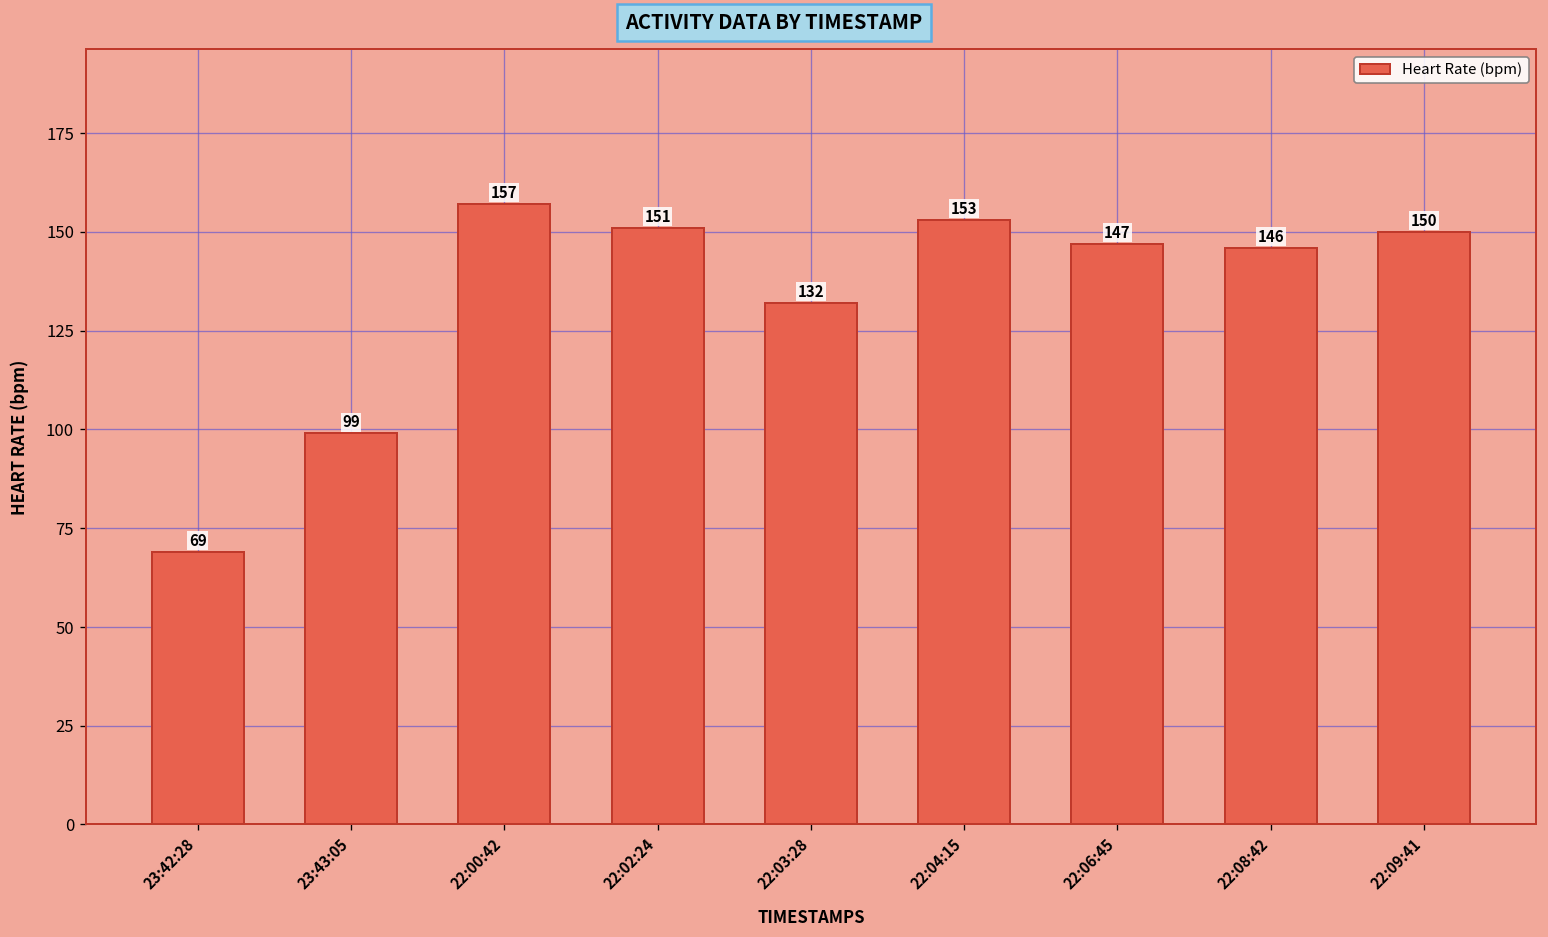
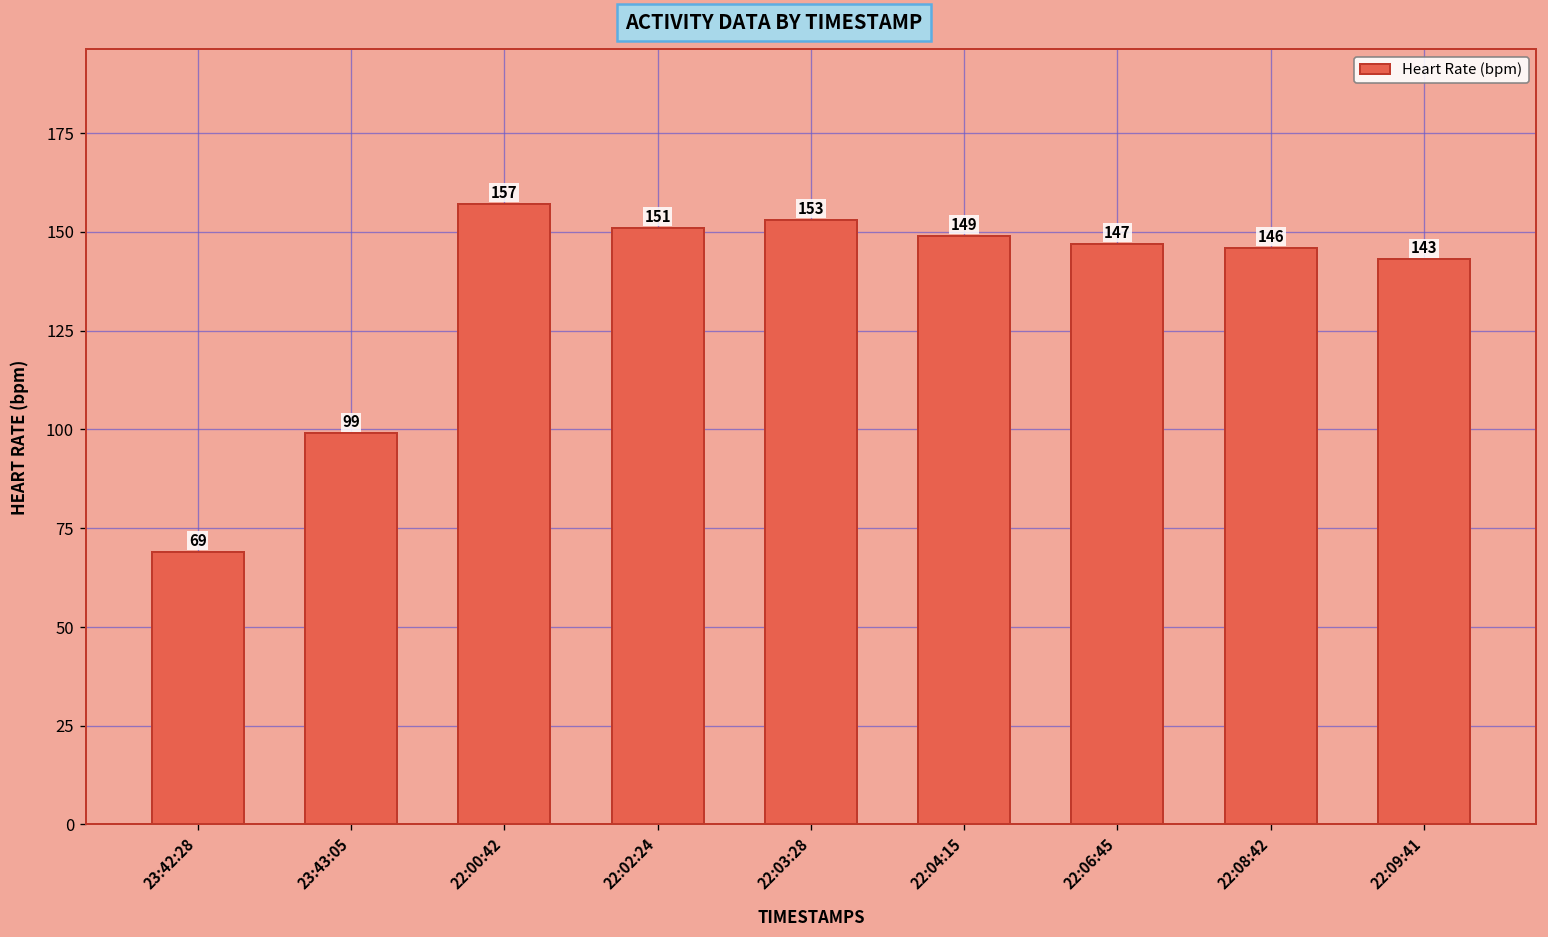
  {
-   "22:03:28": 132,
-   "22:04:15": 153,
-   "22:09:41": 150
+   "22:03:28": 153,
+   "22:04:15": 149,
+   "22:09:41": 143
  }
